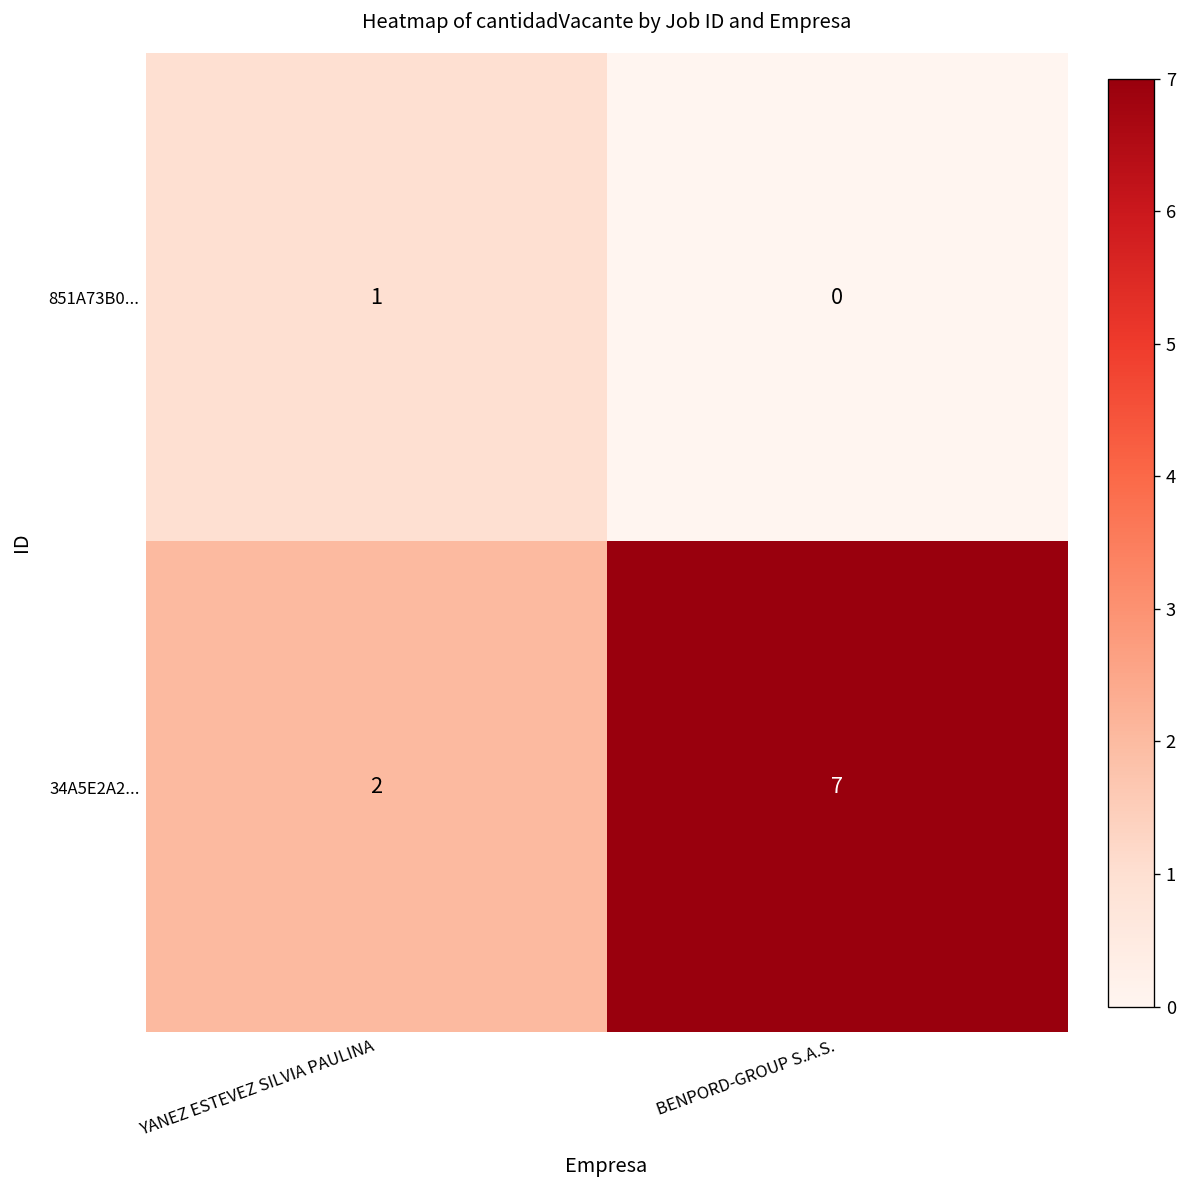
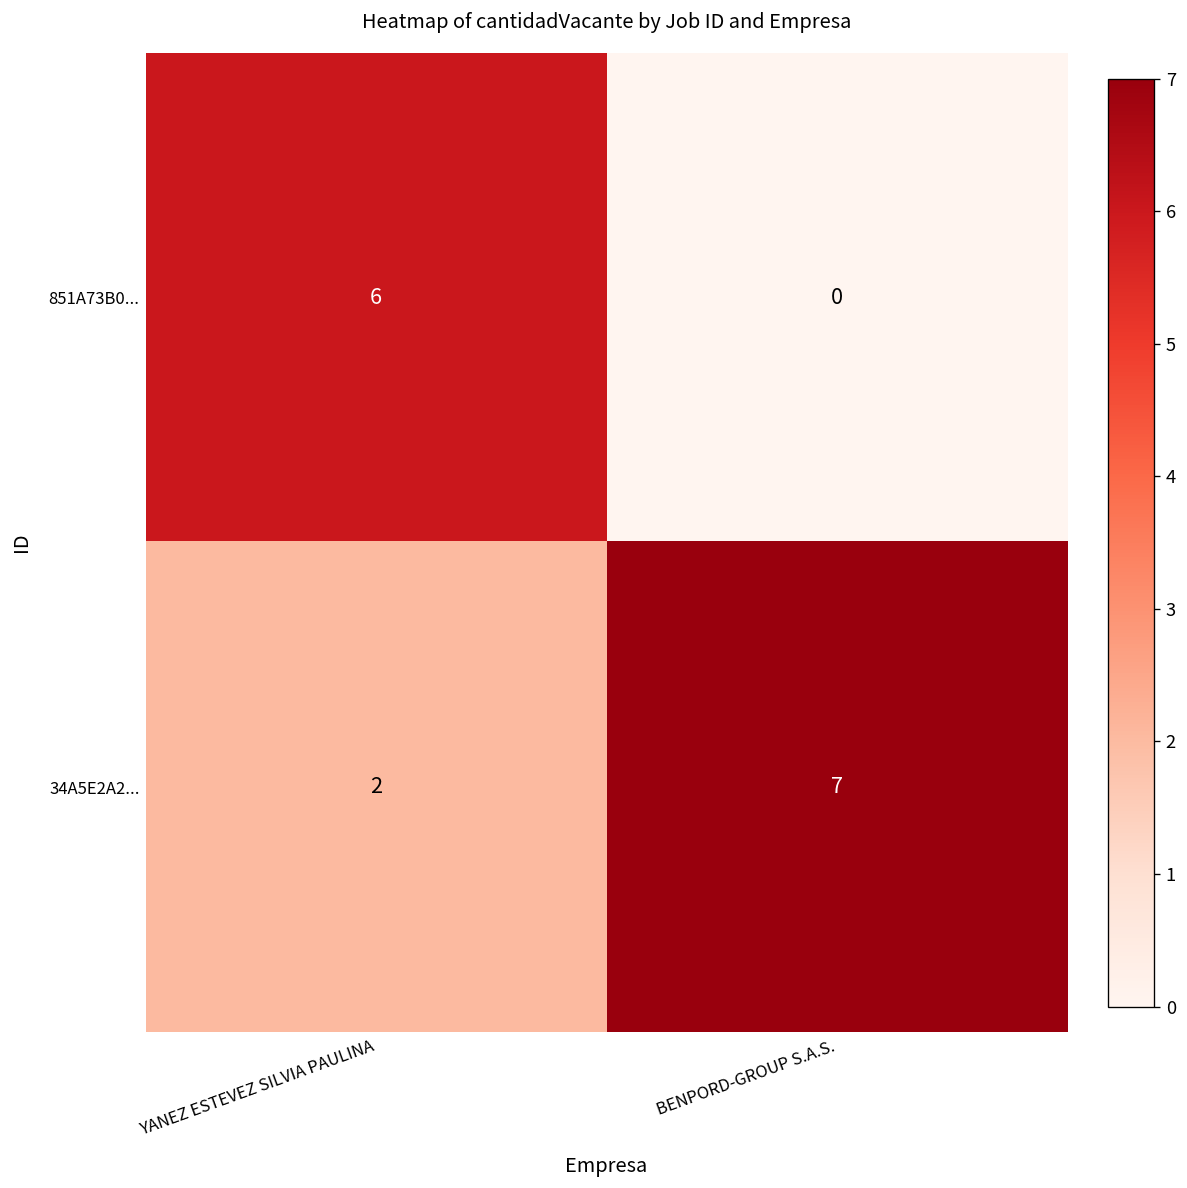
  {
    "851A73B0...": {
-     "YANEZ ESTEVEZ SILVIA PAULINA": 1,
+     "YANEZ ESTEVEZ SILVIA PAULINA": 6,
      "BENPORD-GROUP S.A.S.": 0
    },
    "34A5E2A2...": {
      "YANEZ ESTEVEZ SILVIA PAULINA": 2,
      "BENPORD-GROUP S.A.S.": 7
    }
  }
